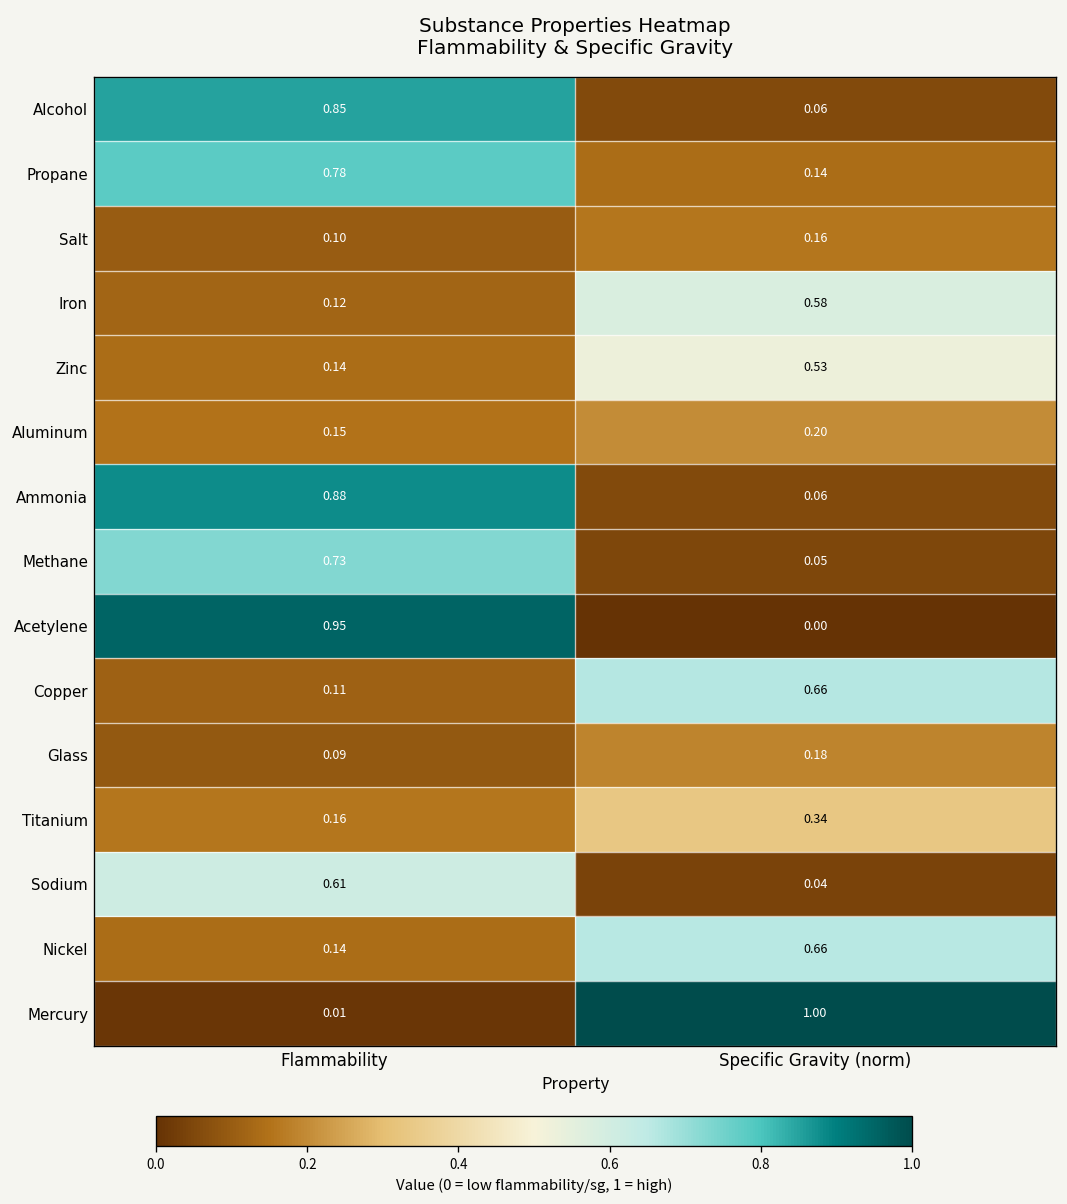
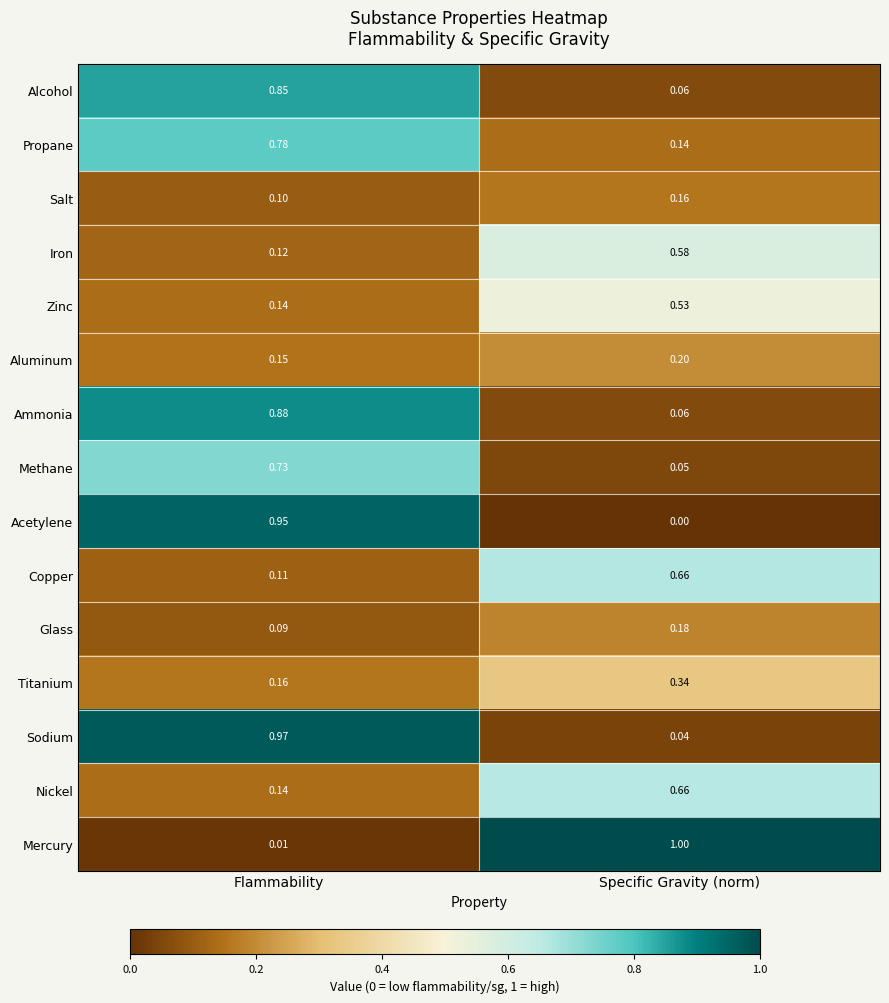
  {
    "Alcohol": {
      "Flammability": 0.85,
      "Specific Gravity (norm)": 0.06
    },
    "Propane": {
      "Flammability": 0.78,
      "Specific Gravity (norm)": 0.14
    },
    "Salt": {
      "Flammability": 0.10,
      "Specific Gravity (norm)": 0.16
    },
    "Iron": {
      "Flammability": 0.12,
      "Specific Gravity (norm)": 0.58
    },
    "Zinc": {
      "Flammability": 0.14,
      "Specific Gravity (norm)": 0.53
    },
    "Aluminum": {
      "Flammability": 0.15,
      "Specific Gravity (norm)": 0.20
    },
    "Ammonia": {
      "Flammability": 0.88,
      "Specific Gravity (norm)": 0.06
    },
    "Methane": {
      "Flammability": 0.73,
      "Specific Gravity (norm)": 0.05
    },
    "Acetylene": {
      "Flammability": 0.95,
      "Specific Gravity (norm)": 0.00
    },
    "Copper": {
      "Flammability": 0.11,
      "Specific Gravity (norm)": 0.66
    },
    "Glass": {
      "Flammability": 0.09,
      "Specific Gravity (norm)": 0.18
    },
    "Titanium": {
      "Flammability": 0.16,
      "Specific Gravity (norm)": 0.34
    },
    "Sodium": {
-     "Flammability": 0.61,
+     "Flammability": 0.97,
      "Specific Gravity (norm)": 0.04
    },
    "Nickel": {
      "Flammability": 0.14,
      "Specific Gravity (norm)": 0.66
    },
    "Mercury": {
      "Flammability": 0.01,
      "Specific Gravity (norm)": 1.00
    }
  }
